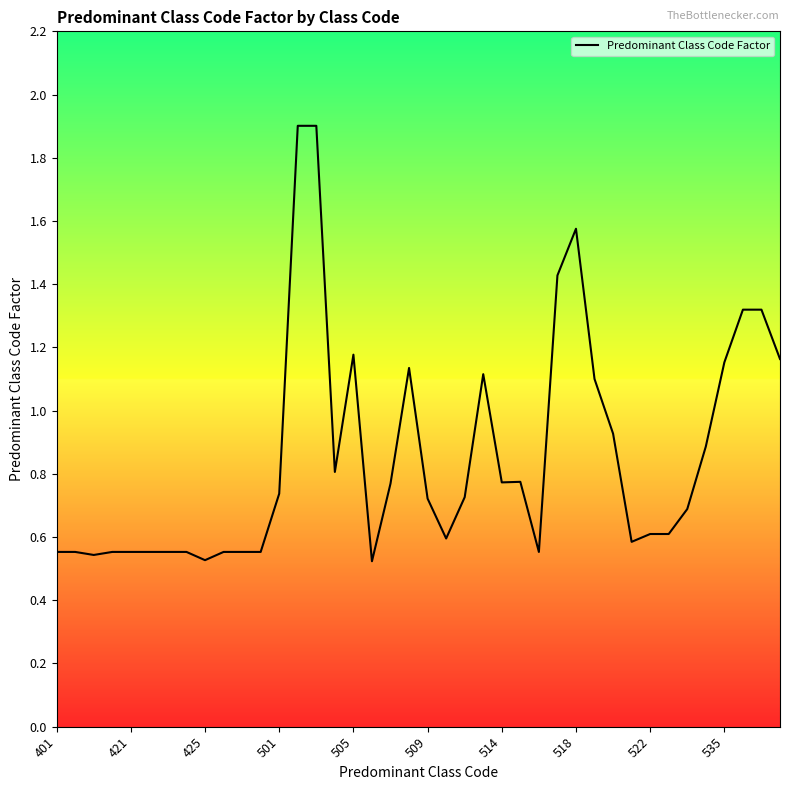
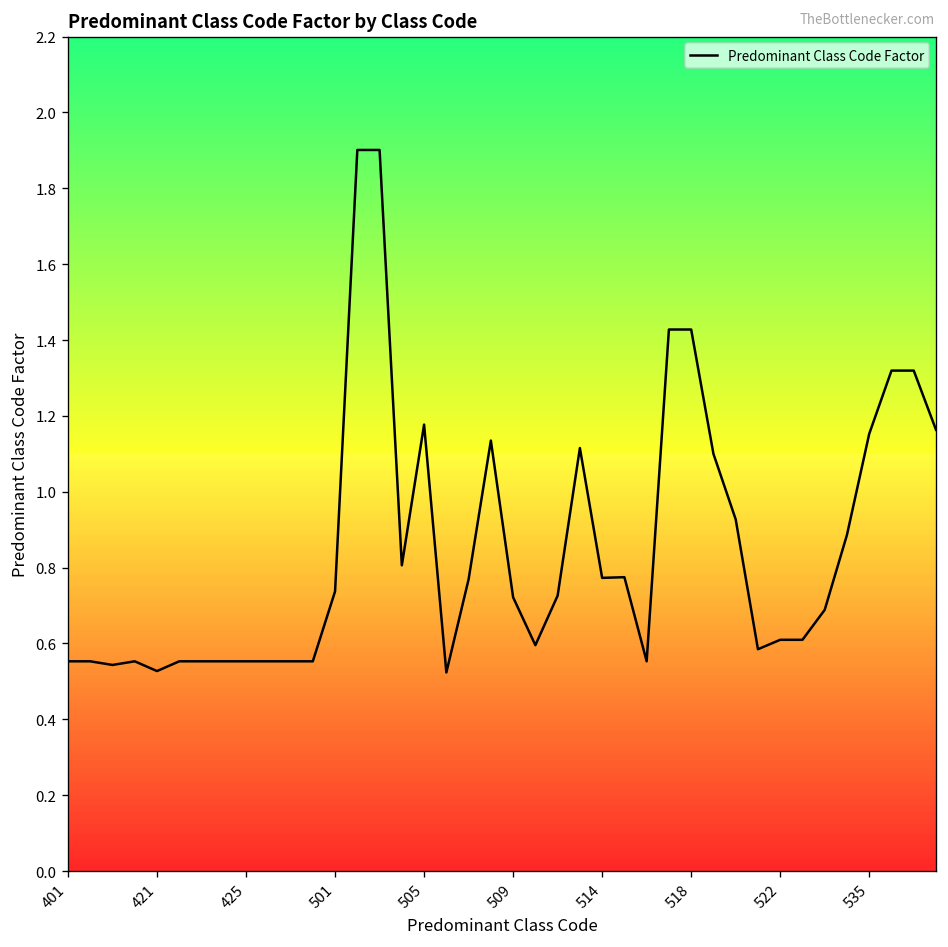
  {
    "401": 0.55,
-   "421": 0.55,
-   "425": 0.53,
+   "421": 0.53,
+   "425": 0.55,
    "501": 0.74,
    "505": 1.18,
    "509": 0.72,
    "514": 0.77,
-   "518": 1.58,
+   "518": 1.43,
    "522": 0.61,
    "535": 1.15
  }
